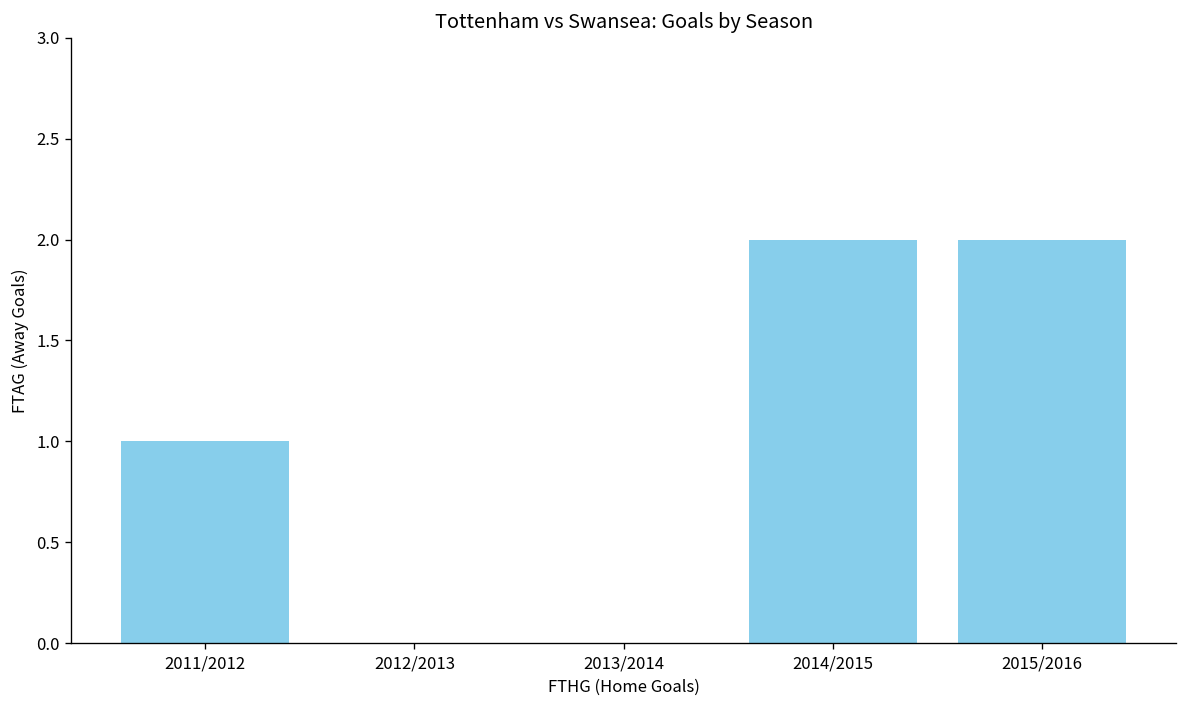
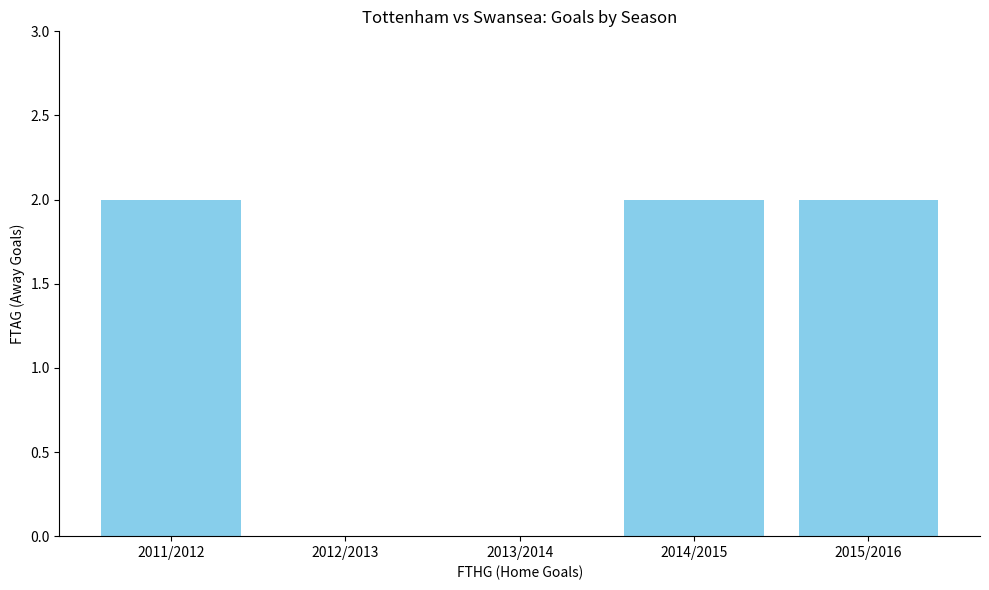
  {
-   "2011/2012": 1,
+   "2011/2012": 2,
    "2012/2013": 0,
    "2013/2014": 0,
    "2014/2015": 2,
    "2015/2016": 2
  }
